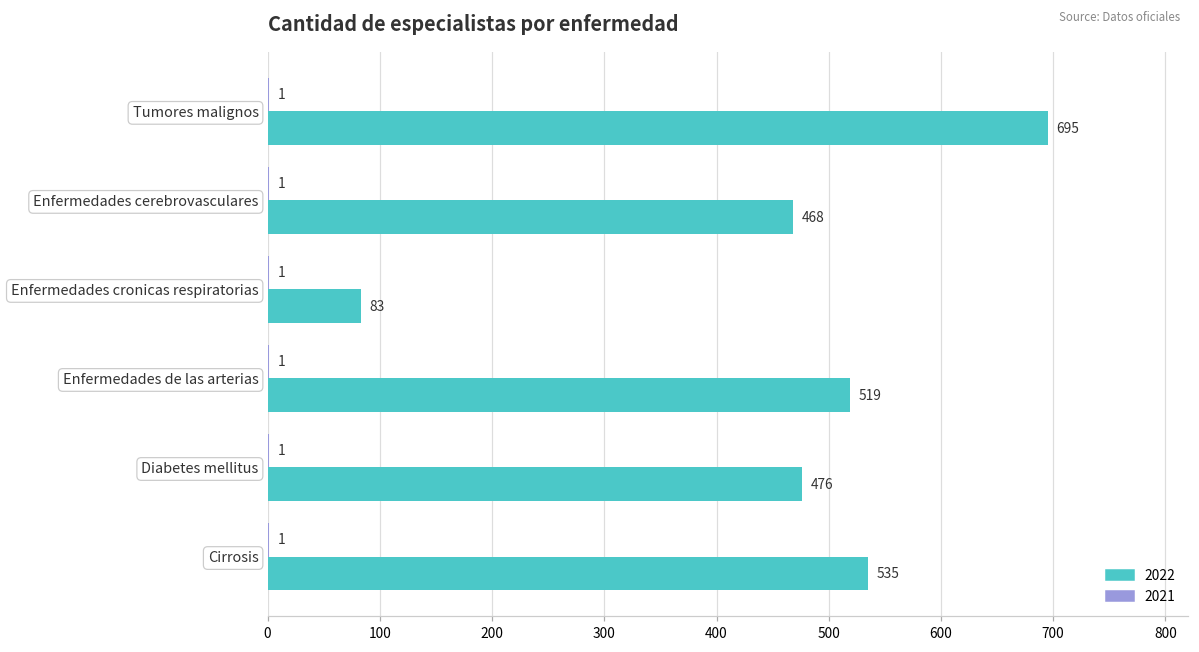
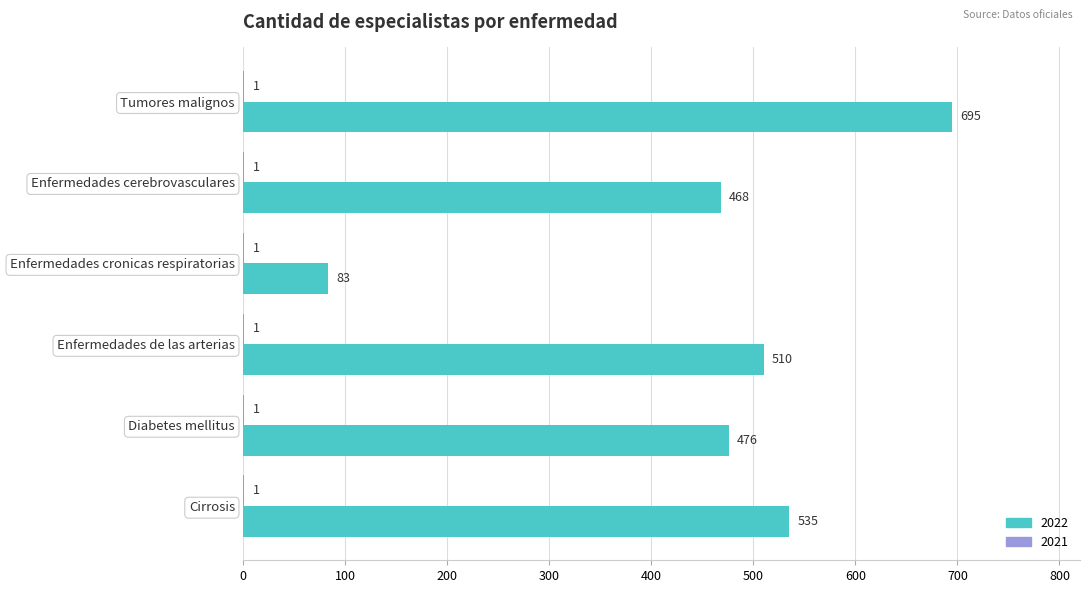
  {
    "2022": {
      "Tumores malignos": 695,
      "Enfermedades cerebrovasculares": 468,
      "Enfermedades cronicas respiratorias": 83,
-     "Enfermedades de las arterias": 519,
+     "Enfermedades de las arterias": 510,
      "Diabetes mellitus": 476,
      "Cirrosis": 535
    },
    "2021": {
      "Tumores malignos": 1,
      "Enfermedades cerebrovasculares": 1,
      "Enfermedades cronicas respiratorias": 1,
      "Enfermedades de las arterias": 1,
      "Diabetes mellitus": 1,
      "Cirrosis": 1
    }
  }
